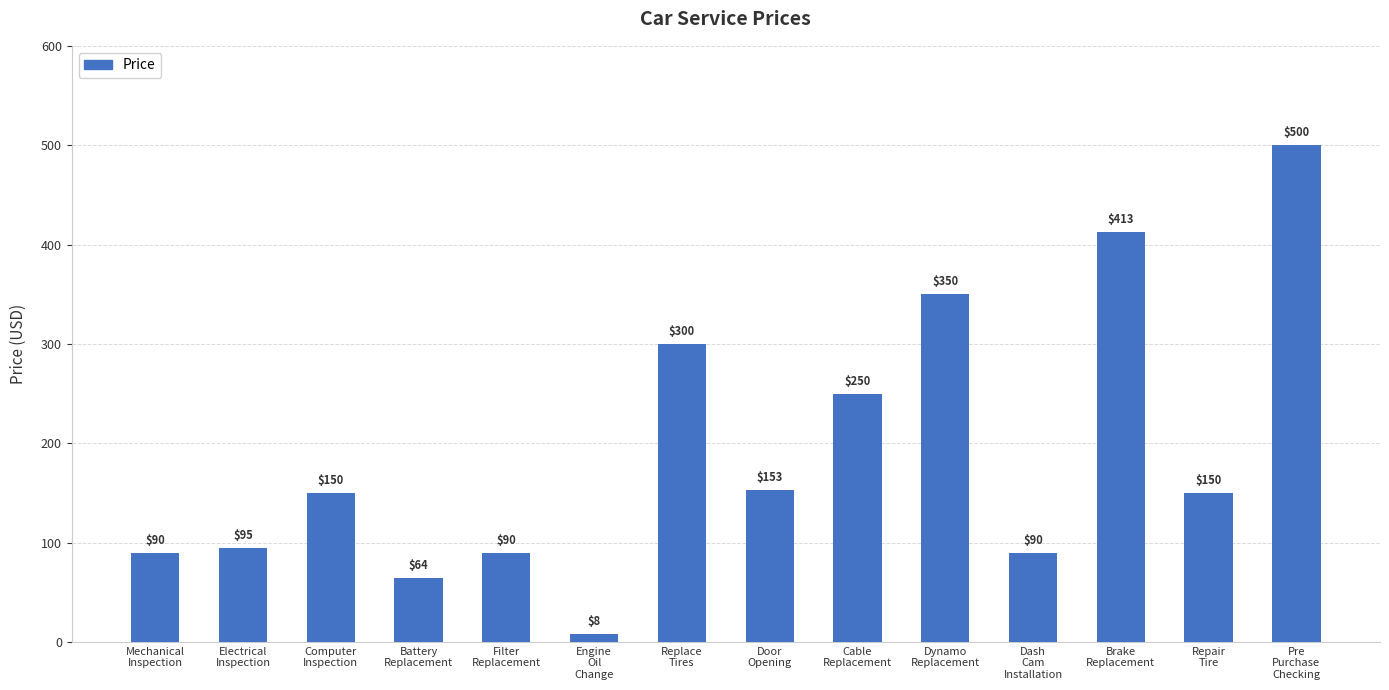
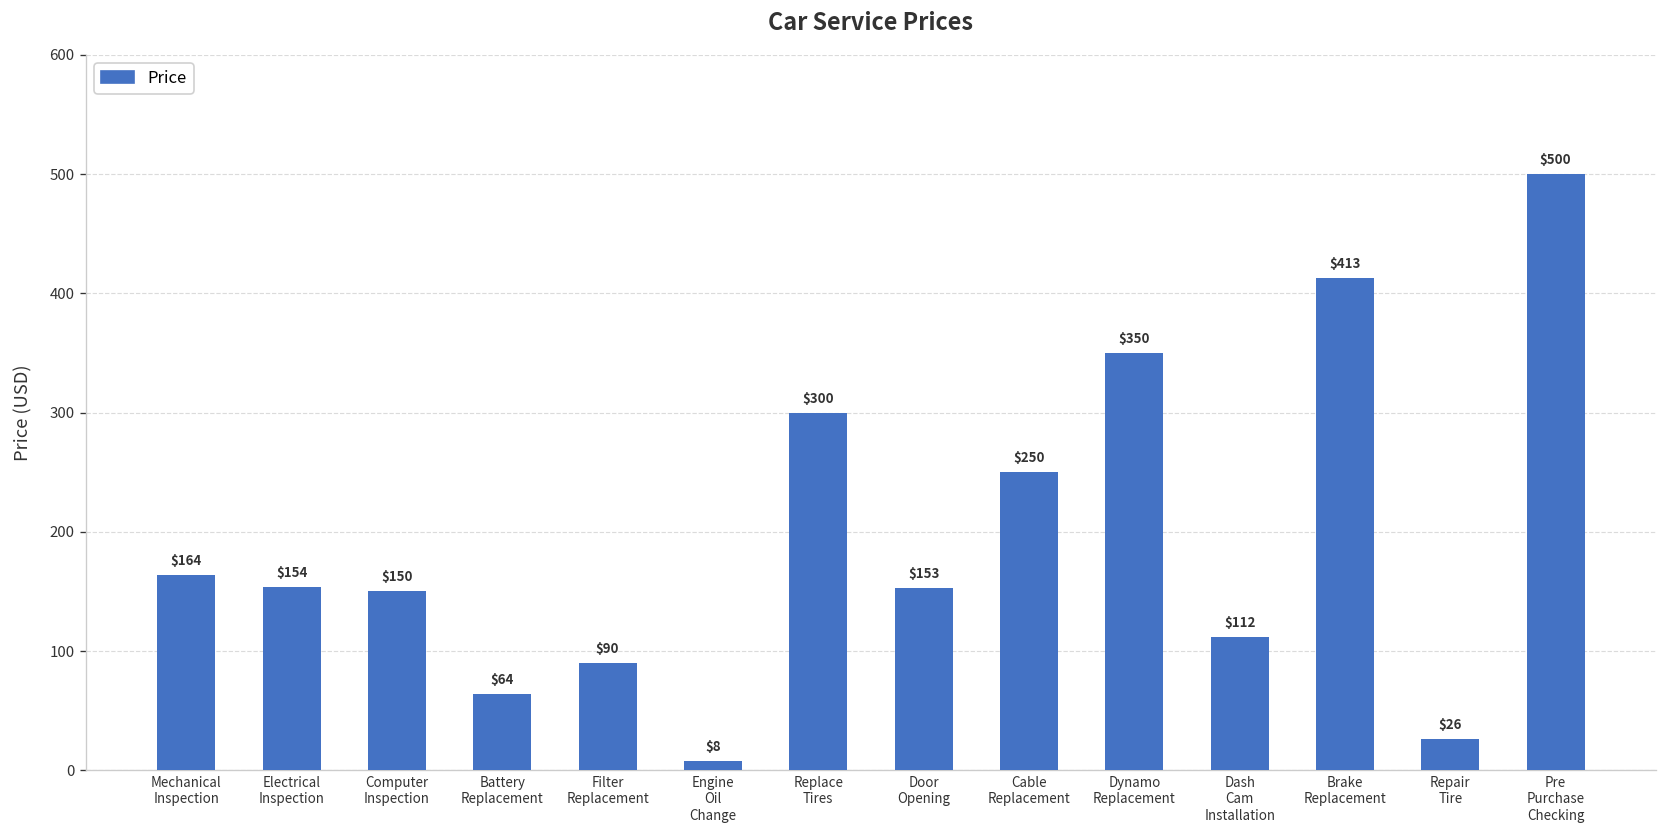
  {
-   "Mechanical Inspection": "$90",
-   "Electrical Inspection": "$95",
+   "Mechanical Inspection": "$164",
+   "Electrical Inspection": "$154",
    "Computer Inspection": "$150",
    "Battery Replacement": "$64",
    "Filter Replacement": "$90",
    "Engine Oil Change": "$8",
    "Replace Tires": "$300",
    "Door Opening": "$153",
    "Cable Replacement": "$250",
    "Dynamo Replacement": "$350",
-   "Dash Cam Installation": "$90",
+   "Dash Cam Installation": "$112",
    "Brake Replacement": "$413",
-   "Repair Tire": "$150",
+   "Repair Tire": "$26",
    "Pre Purchase Checking": "$500"
  }
